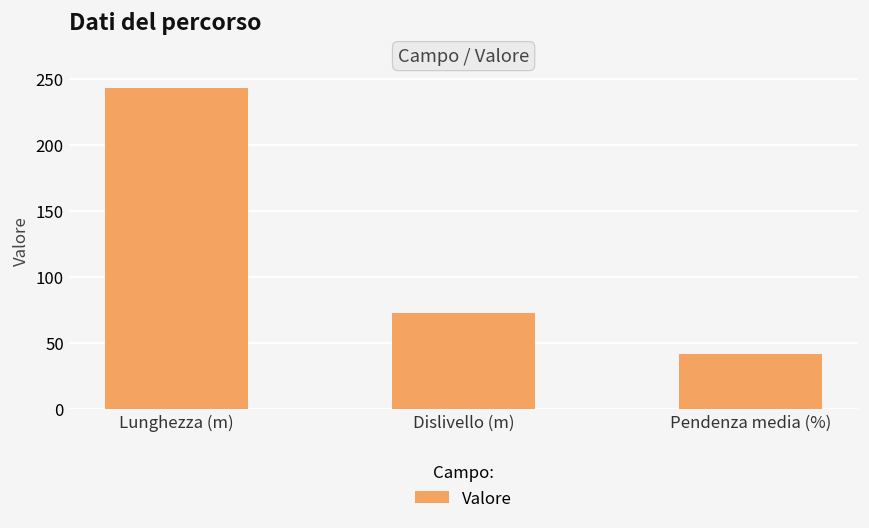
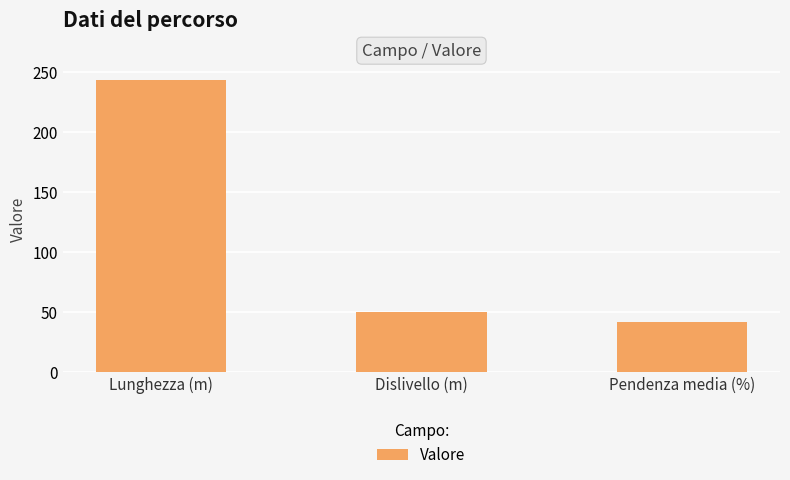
  {
    "Lunghezza (m)": 243,
-   "Dislivello (m)": 72,
+   "Dislivello (m)": 50,
    "Pendenza media (%)": 42
  }
